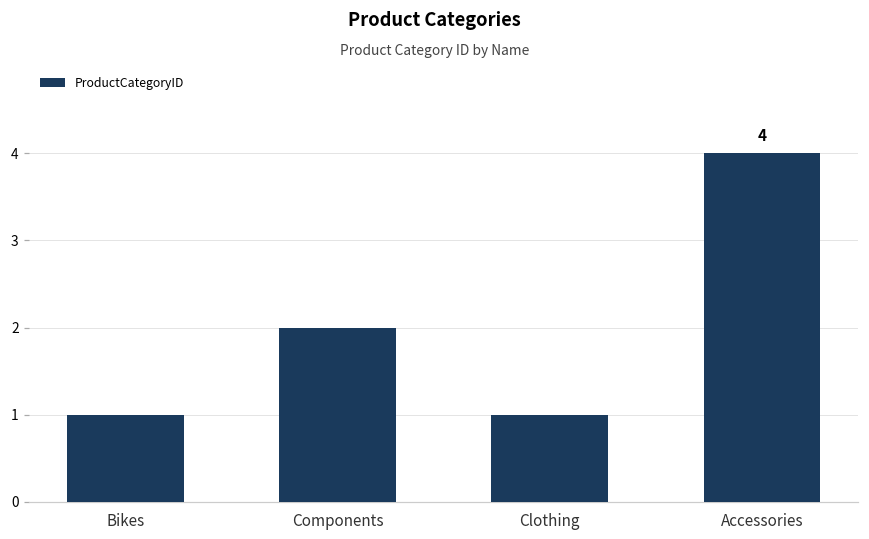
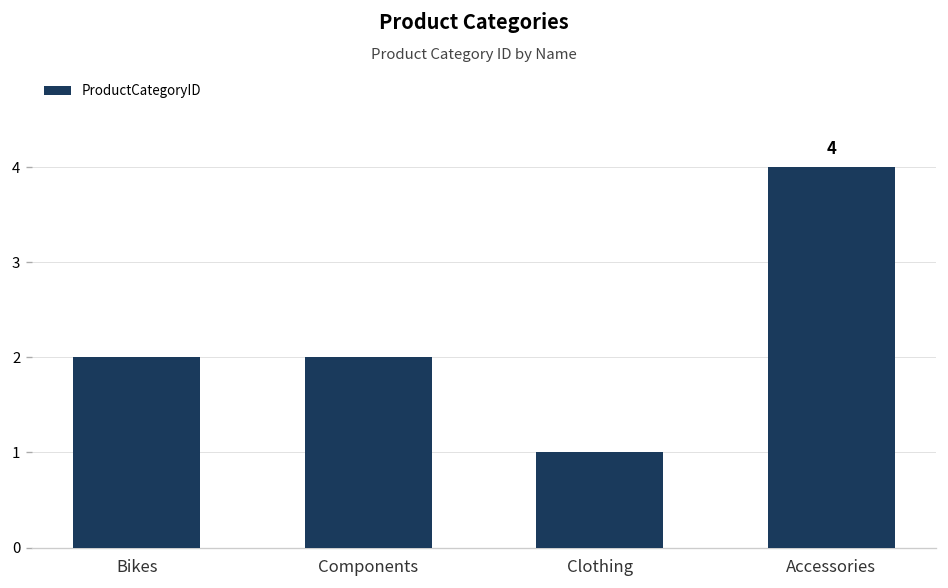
  {
-   "Bikes": 1,
+   "Bikes": 2,
    "Components": 2,
    "Clothing": 1
  }
